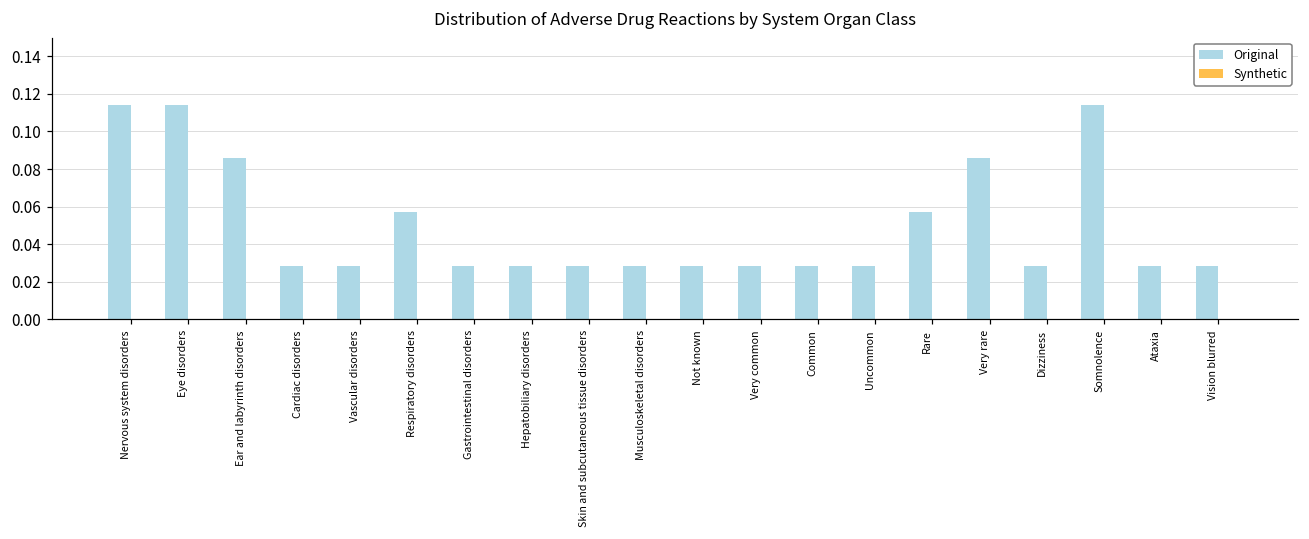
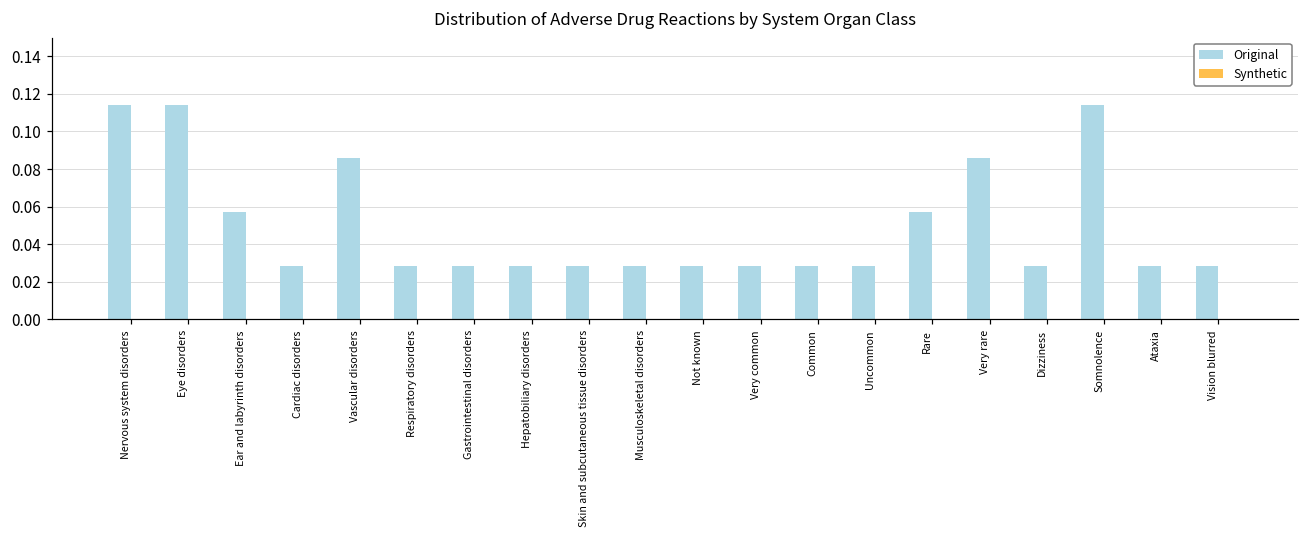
  {
    "Original": {
      "Nervous system disorders": 0.114,
      "Eye disorders": 0.114,
-     "Ear and labyrinth disorders": 0.086,
+     "Ear and labyrinth disorders": 0.057,
      "Cardiac disorders": 0.029,
-     "Vascular disorders": 0.029,
-     "Respiratory disorders": 0.057,
+     "Vascular disorders": 0.086,
+     "Respiratory disorders": 0.029,
      "Gastrointestinal disorders": 0.029,
      "Hepatobiliary disorders": 0.029,
      "Skin and subcutaneous tissue disorders": 0.029,
      "Musculoskeletal disorders": 0.029,
      "Not known": 0.029,
      "Very common": 0.029,
      "Common": 0.029,
      "Uncommon": 0.029,
      "Rare": 0.057,
      "Very rare": 0.086,
      "Dizziness": 0.029,
      "Somnolence": 0.114,
      "Ataxia": 0.029,
      "Vision blurred": 0.029
    },
    "Synthetic": {
      "Nervous system disorders": 0.000,
      "Eye disorders": 0.000,
      "Ear and labyrinth disorders": 0.000,
      "Cardiac disorders": 0.000,
      "Vascular disorders": 0.000,
      "Respiratory disorders": 0.000,
      "Gastrointestinal disorders": 0.000,
      "Hepatobiliary disorders": 0.000,
      "Skin and subcutaneous tissue disorders": 0.000,
      "Musculoskeletal disorders": 0.000,
      "Not known": 0.000,
      "Very common": 0.000,
      "Common": 0.000,
      "Uncommon": 0.000,
      "Rare": 0.000,
      "Very rare": 0.000,
      "Dizziness": 0.000,
      "Somnolence": 0.000,
      "Ataxia": 0.000,
      "Vision blurred": 0.000
    }
  }
